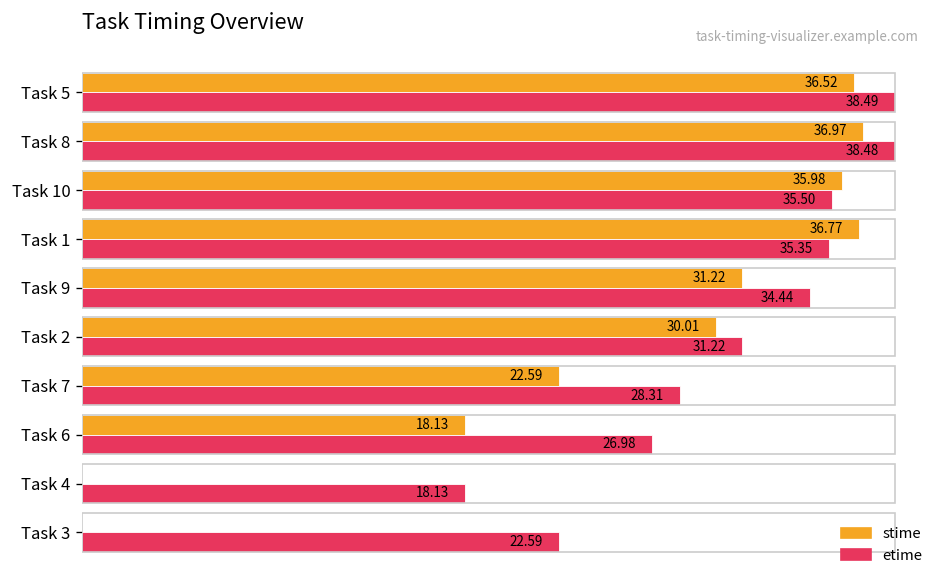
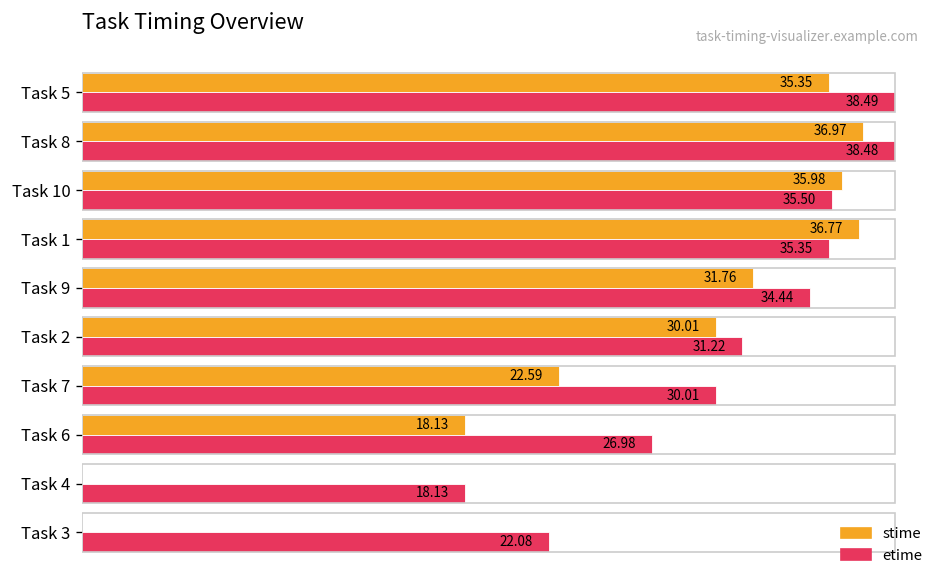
  {
    "stime": {
-     "Task 5": 36.52,
-     "Task 9": 31.22
+     "Task 5": 35.35,
+     "Task 9": 31.76
    },
    "etime": {
-     "Task 7": 28.31,
-     "Task 3": 22.59
+     "Task 7": 30.01,
+     "Task 3": 22.08
    }
  }
